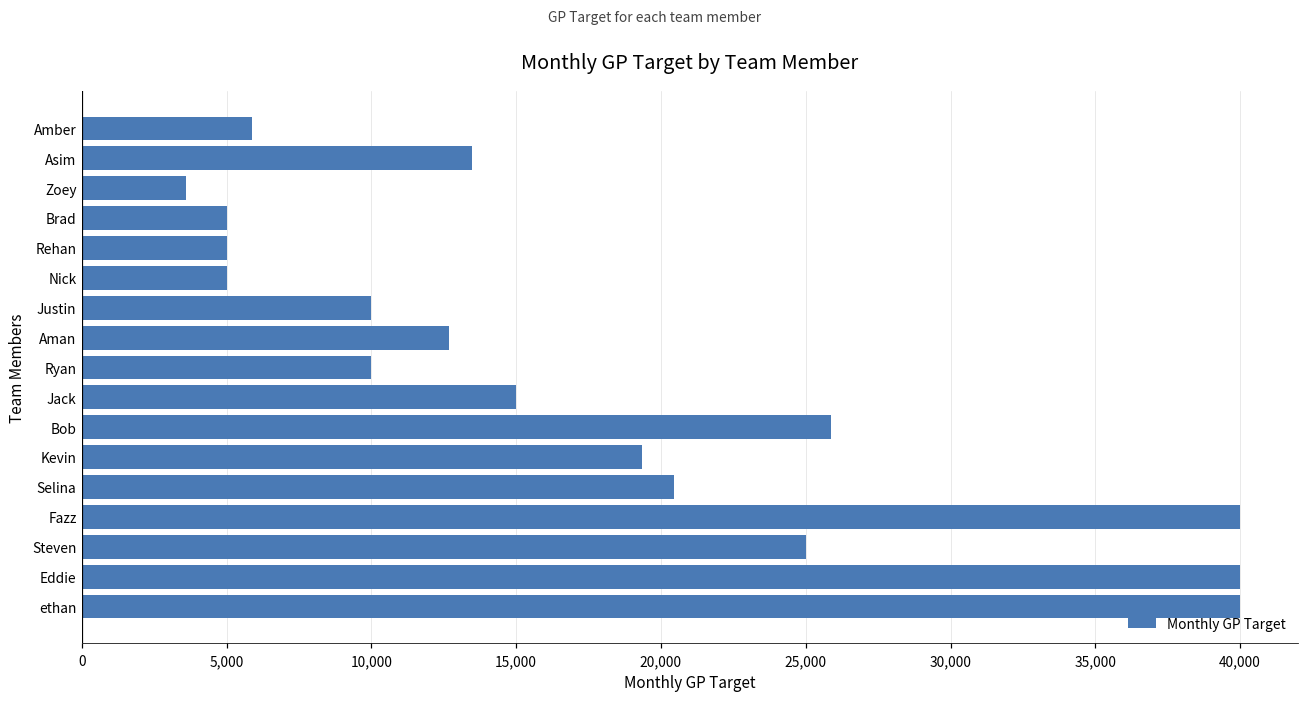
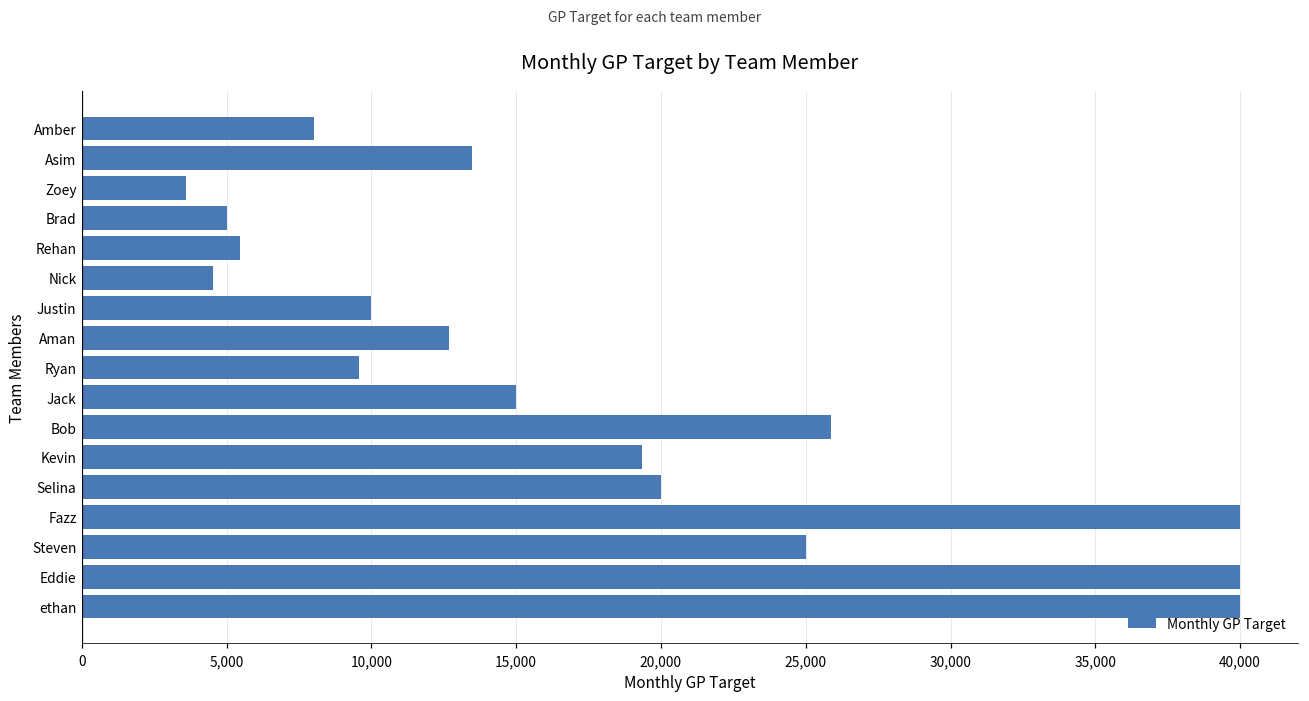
  {
-   "Amber": "5,900",
+   "Amber": "8,000",
    "Asim": "13,500",
    "Zoey": "3,600",
    "Brad": "5,000",
-   "Rehan": "5,000",
-   "Nick": "5,000",
+   "Rehan": "5,400",
+   "Nick": "4,500",
    "Justin": "10,000",
    "Aman": "12,700",
-   "Ryan": "10,000",
+   "Ryan": "9,600",
    "Jack": "15,000",
    "Bob": "25,900",
    "Kevin": "19,400",
-   "Selina": "20,500",
+   "Selina": "20,000",
    "Fazz": "40,000",
    "Steven": "25,000",
    "Eddie": "40,000",
    "ethan": "40,000"
  }
